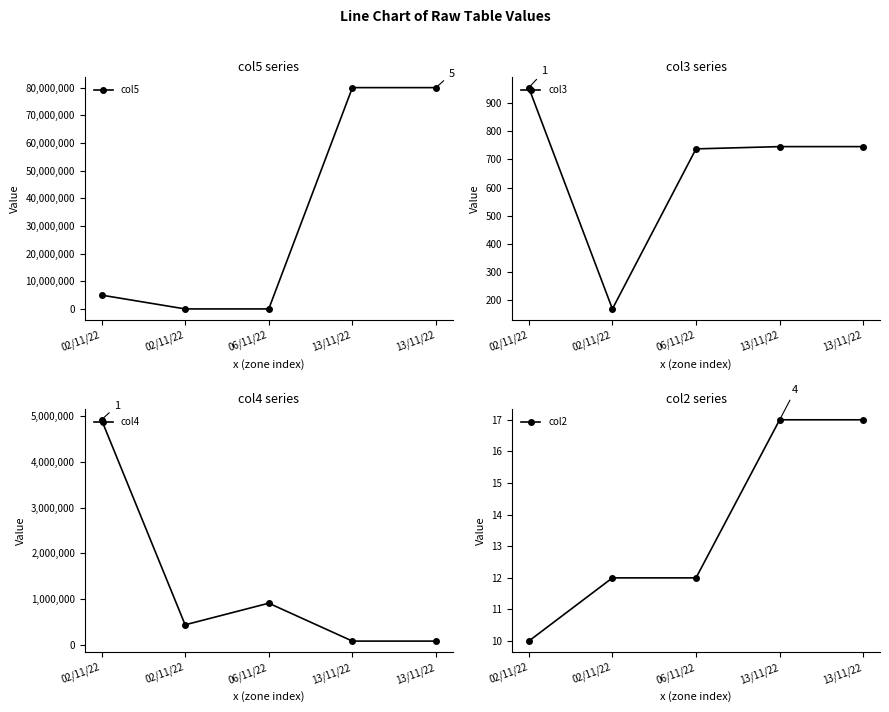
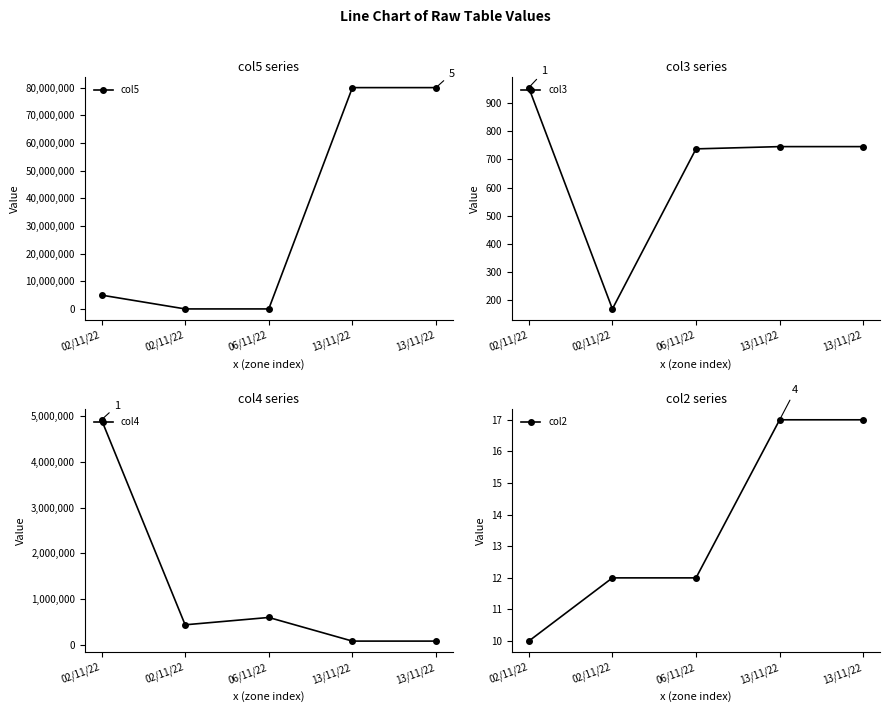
  {
    "col5 series": {
      "06/11/22": "0"
    },
    "col3 series": {
      "06/11/22": "740"
    },
    "col4 series": {
-     "06/11/22": "900,000"
+     "06/11/22": "600,000"
    },
    "col2 series": {
      "06/11/22": "12.0"
    }
  }
